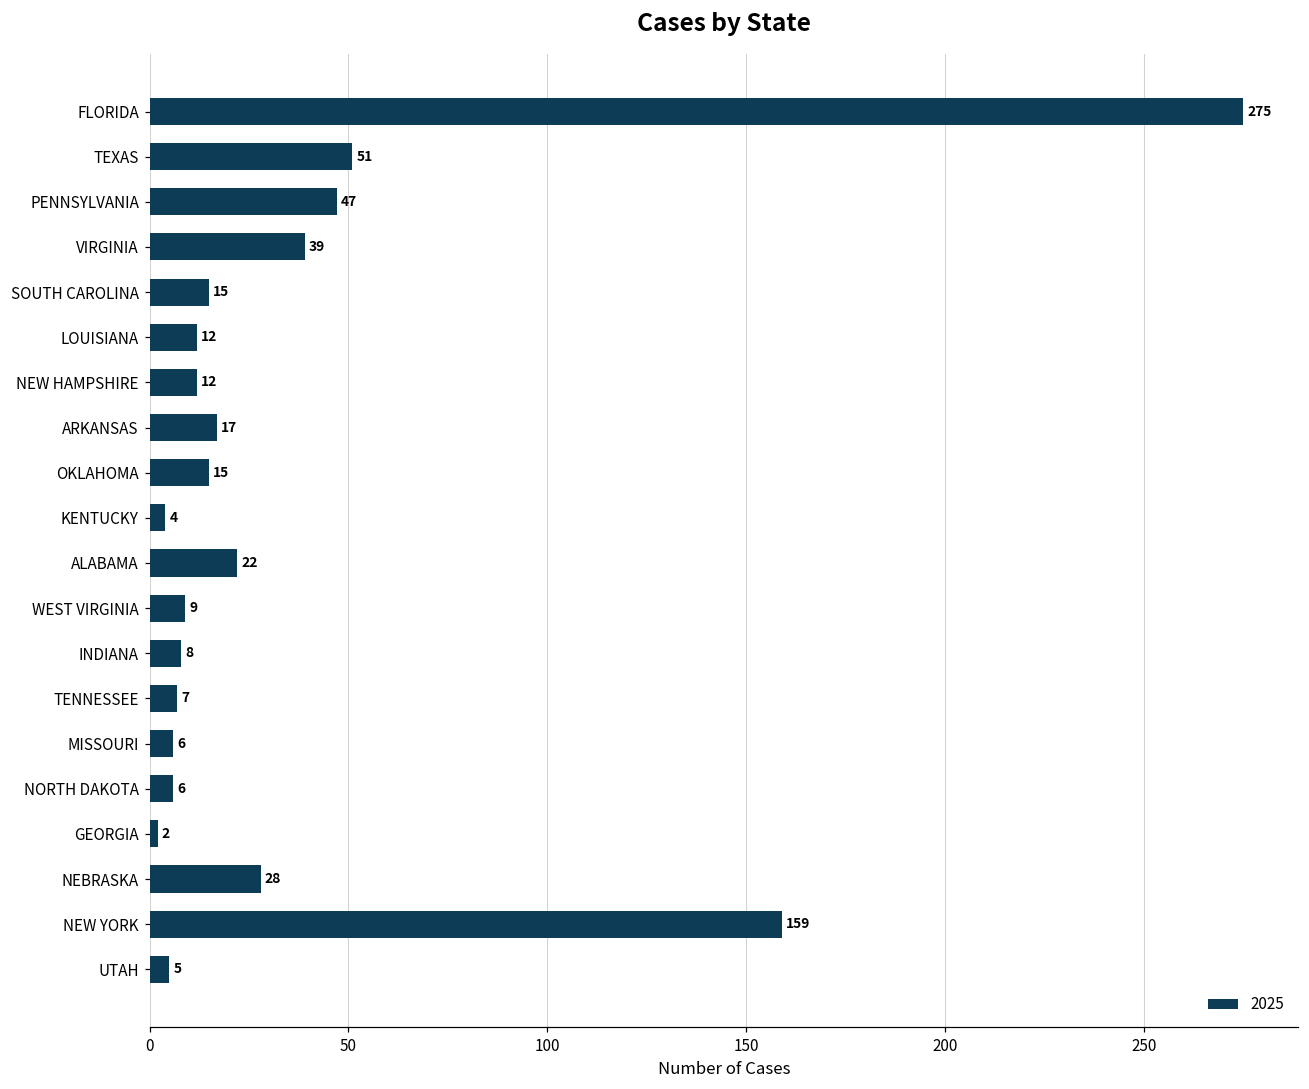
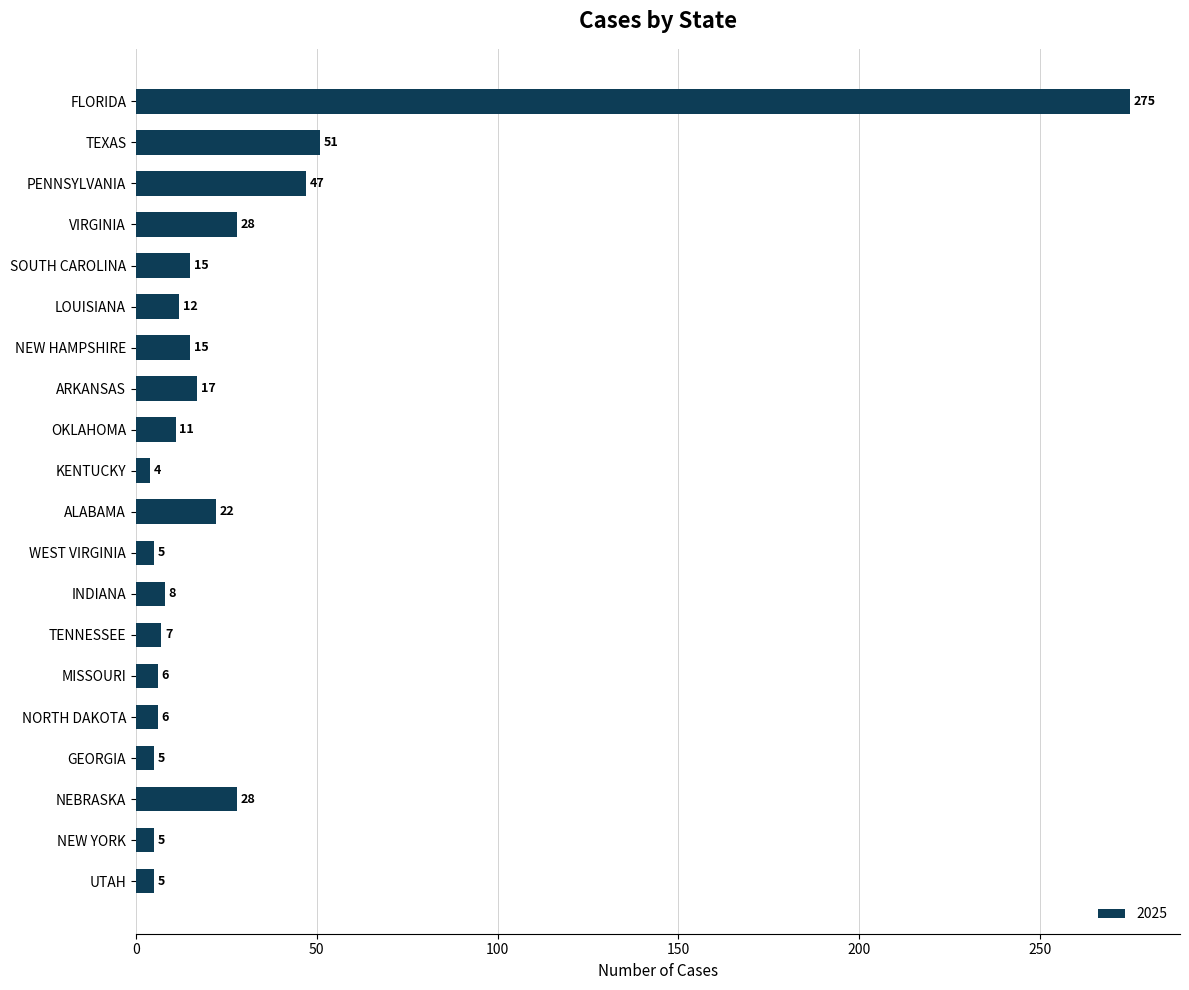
  {
    "FLORIDA": 275,
    "TEXAS": 51,
    "PENNSYLVANIA": 47,
-   "VIRGINIA": 39,
+   "VIRGINIA": 28,
    "SOUTH CAROLINA": 15,
    "LOUISIANA": 12,
-   "NEW HAMPSHIRE": 12,
+   "NEW HAMPSHIRE": 15,
    "ARKANSAS": 17,
-   "OKLAHOMA": 15,
+   "OKLAHOMA": 11,
    "KENTUCKY": 4,
    "ALABAMA": 22,
-   "WEST VIRGINIA": 9,
+   "WEST VIRGINIA": 5,
    "INDIANA": 8,
    "TENNESSEE": 7,
    "MISSOURI": 6,
    "NORTH DAKOTA": 6,
-   "GEORGIA": 2,
+   "GEORGIA": 5,
    "NEBRASKA": 28,
-   "NEW YORK": 159,
+   "NEW YORK": 5,
    "UTAH": 5
  }
